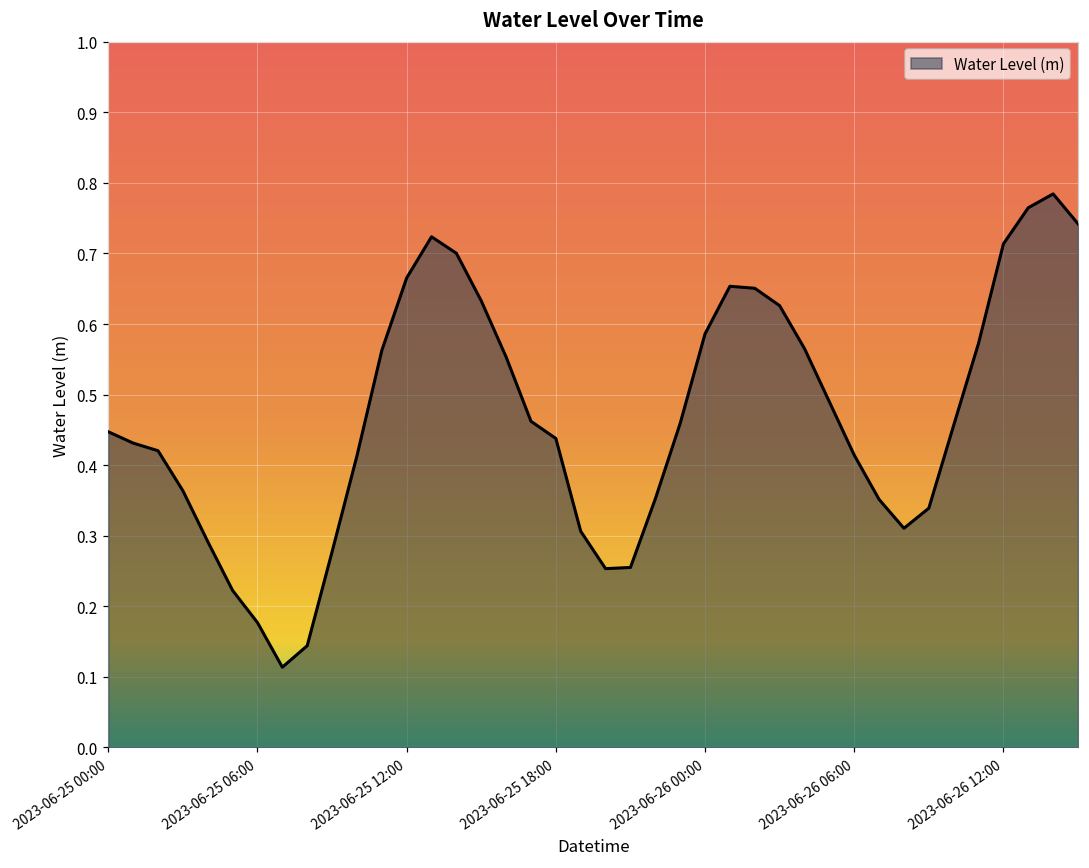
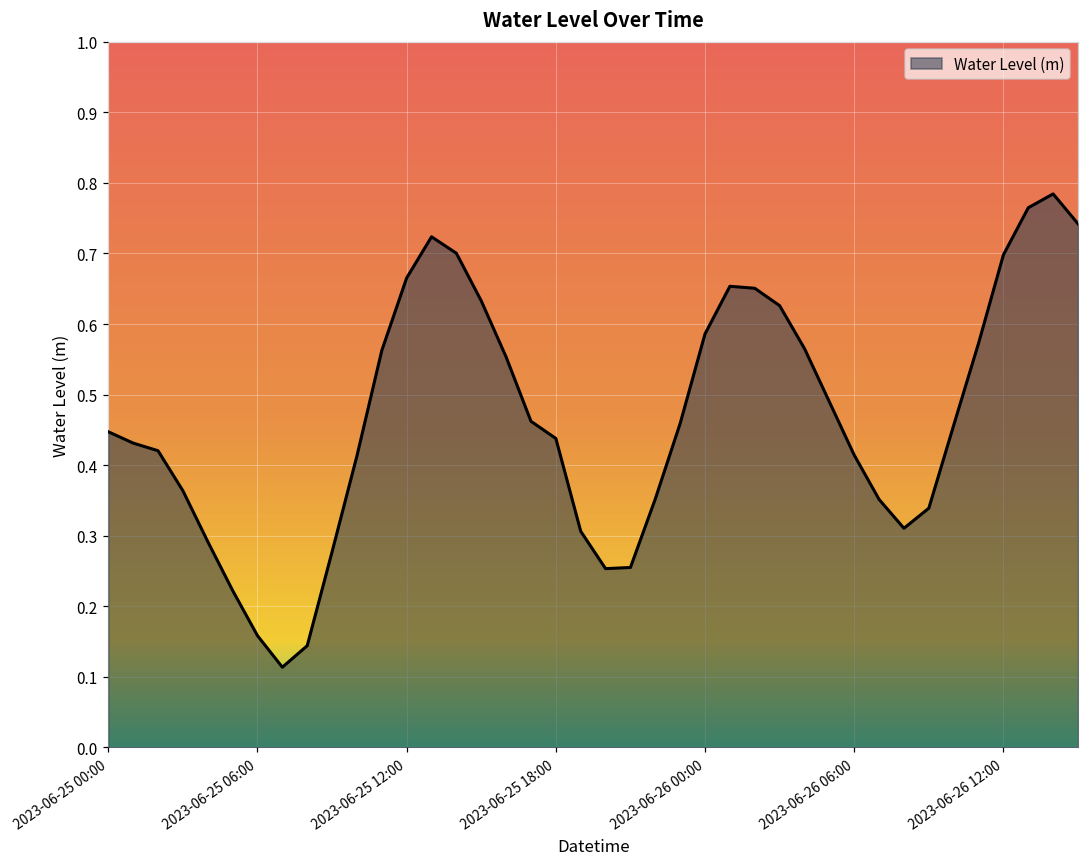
  {
    "2023-06-25 00:00": 0.45,
-   "2023-06-25 06:00": 0.18,
+   "2023-06-25 06:00": 0.16,
    "2023-06-25 12:00": 0.67,
    "2023-06-25 18:00": 0.44,
    "2023-06-26 00:00": 0.59,
    "2023-06-26 06:00": 0.41,
-   "2023-06-26 12:00": 0.71
+   "2023-06-26 12:00": 0.70
  }
